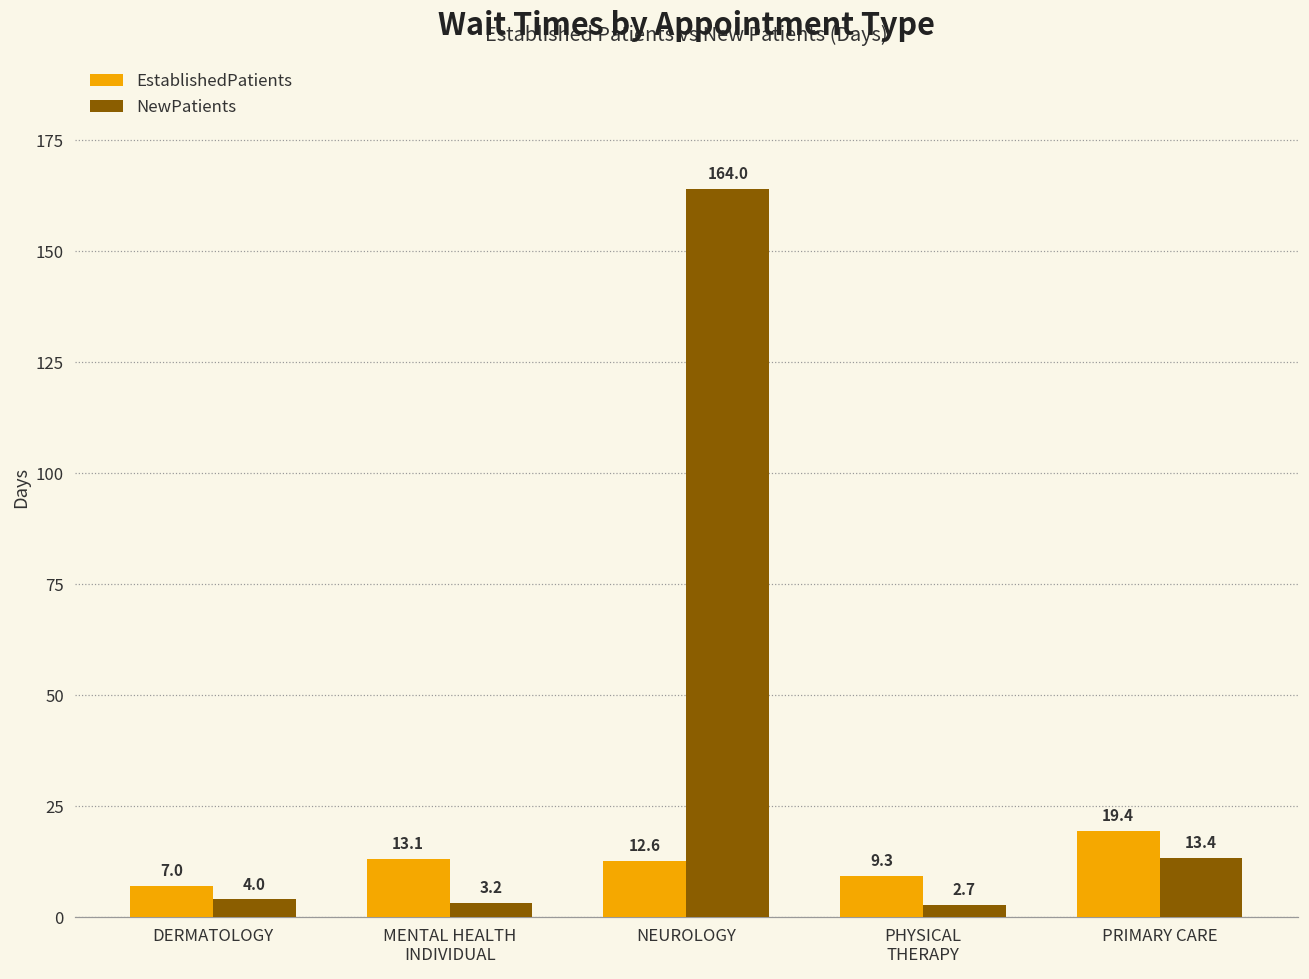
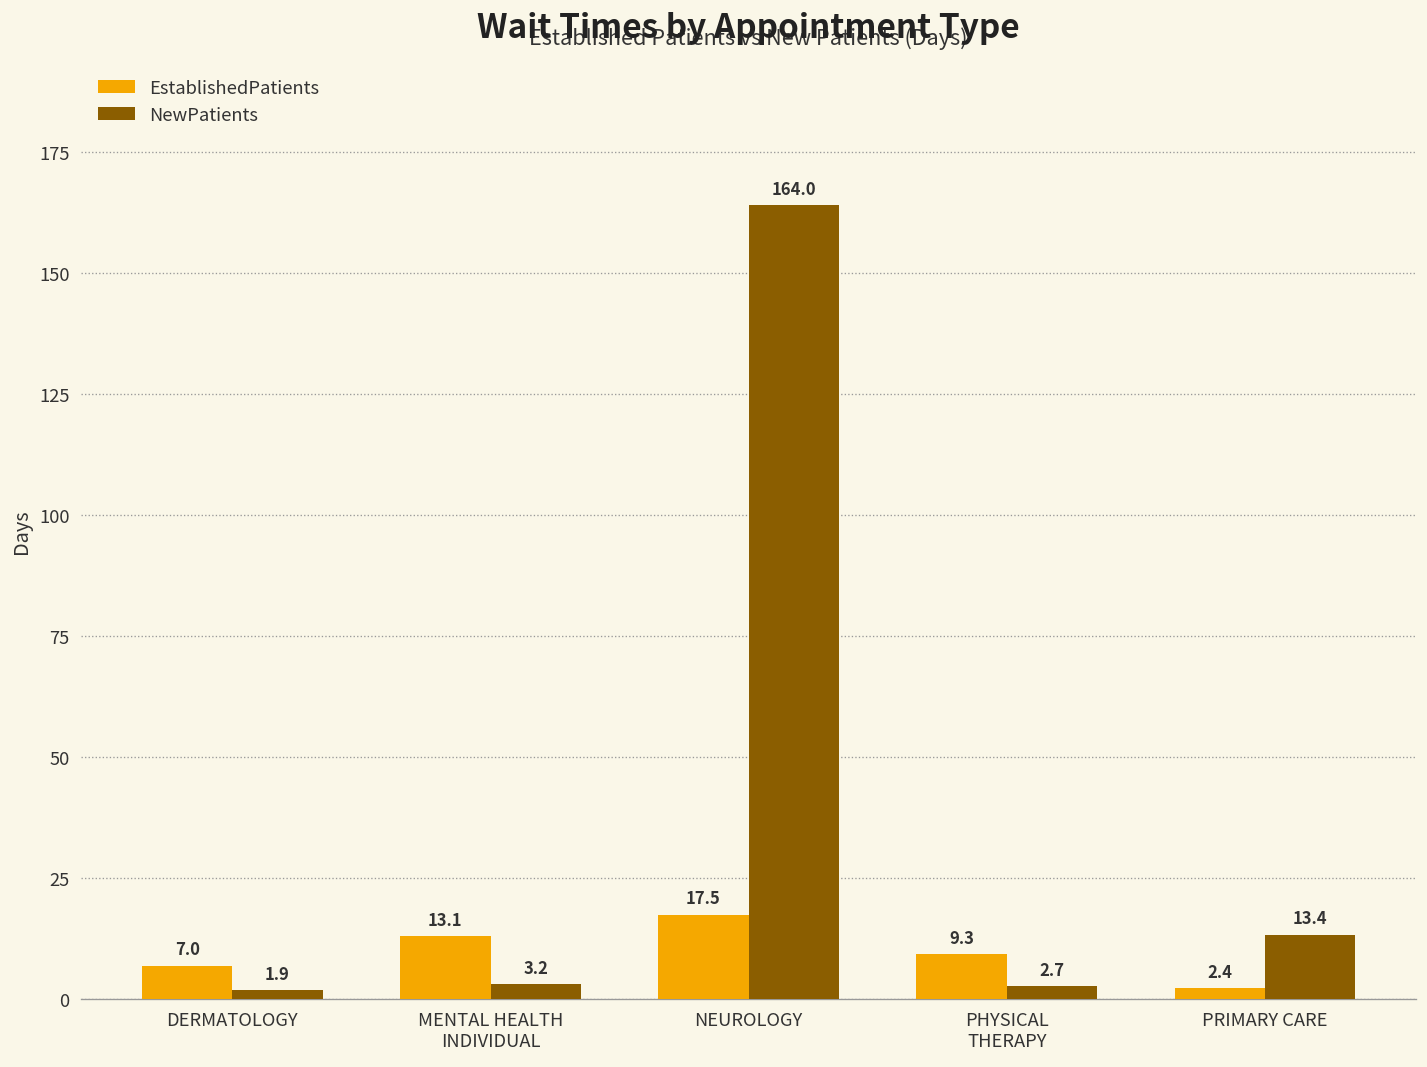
  {
    "EstablishedPatients": {
      "DERMATOLOGY": 7.0,
      "MENTAL HEALTH INDIVIDUAL": 13.1,
-     "NEUROLOGY": 12.6,
+     "NEUROLOGY": 17.5,
      "PHYSICAL THERAPY": 9.3,
-     "PRIMARY CARE": 19.4
+     "PRIMARY CARE": 2.4
    },
    "NewPatients": {
-     "DERMATOLOGY": 4.0,
+     "DERMATOLOGY": 1.9,
      "MENTAL HEALTH INDIVIDUAL": 3.2,
      "NEUROLOGY": 164.0,
      "PHYSICAL THERAPY": 2.7,
      "PRIMARY CARE": 13.4
    }
  }
